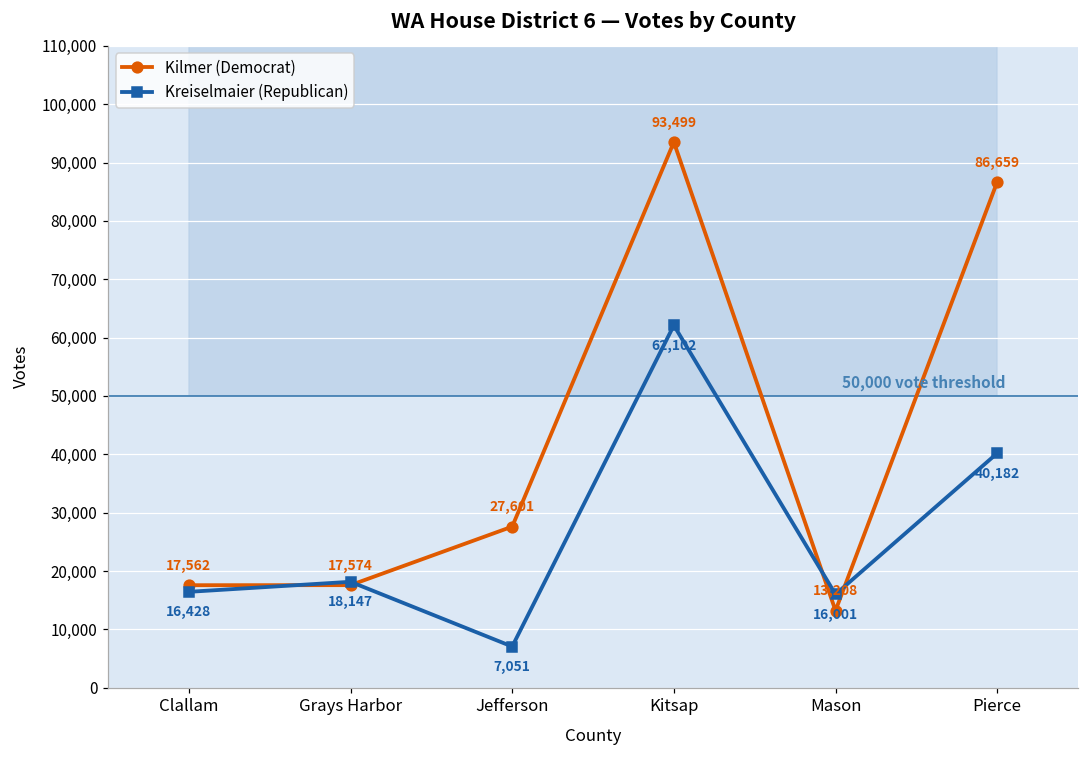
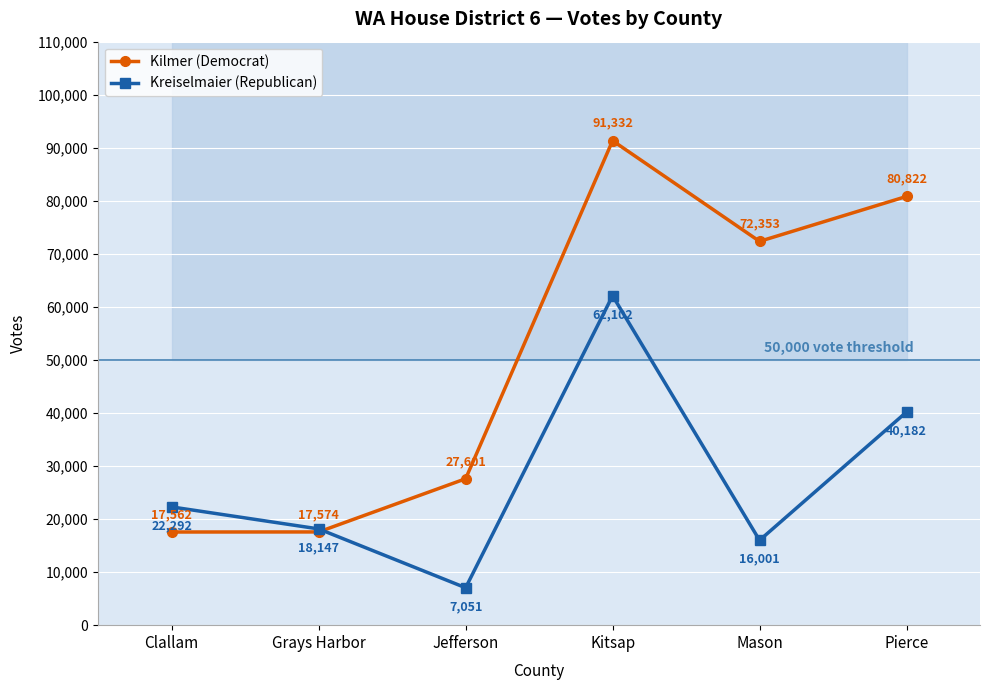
  {
    "Kilmer (Democrat)": {
      "Grays Harbor": "17,574",
      "Jefferson": "27,601",
-     "Kitsap": "93,499",
-     "Mason": "13,208",
-     "Pierce": "86,659"
+     "Kitsap": "91,332",
+     "Mason": "72,353",
+     "Pierce": "80,822"
    },
    "Kreiselmaier (Republican)": {
-     "Clallam": "16,428",
+     "Clallam": "22,292",
      "Grays Harbor": "18,147",
      "Jefferson": "7,051",
      "Kitsap": "62,102",
      "Mason": "16,001",
      "Pierce": "40,182"
    }
  }
